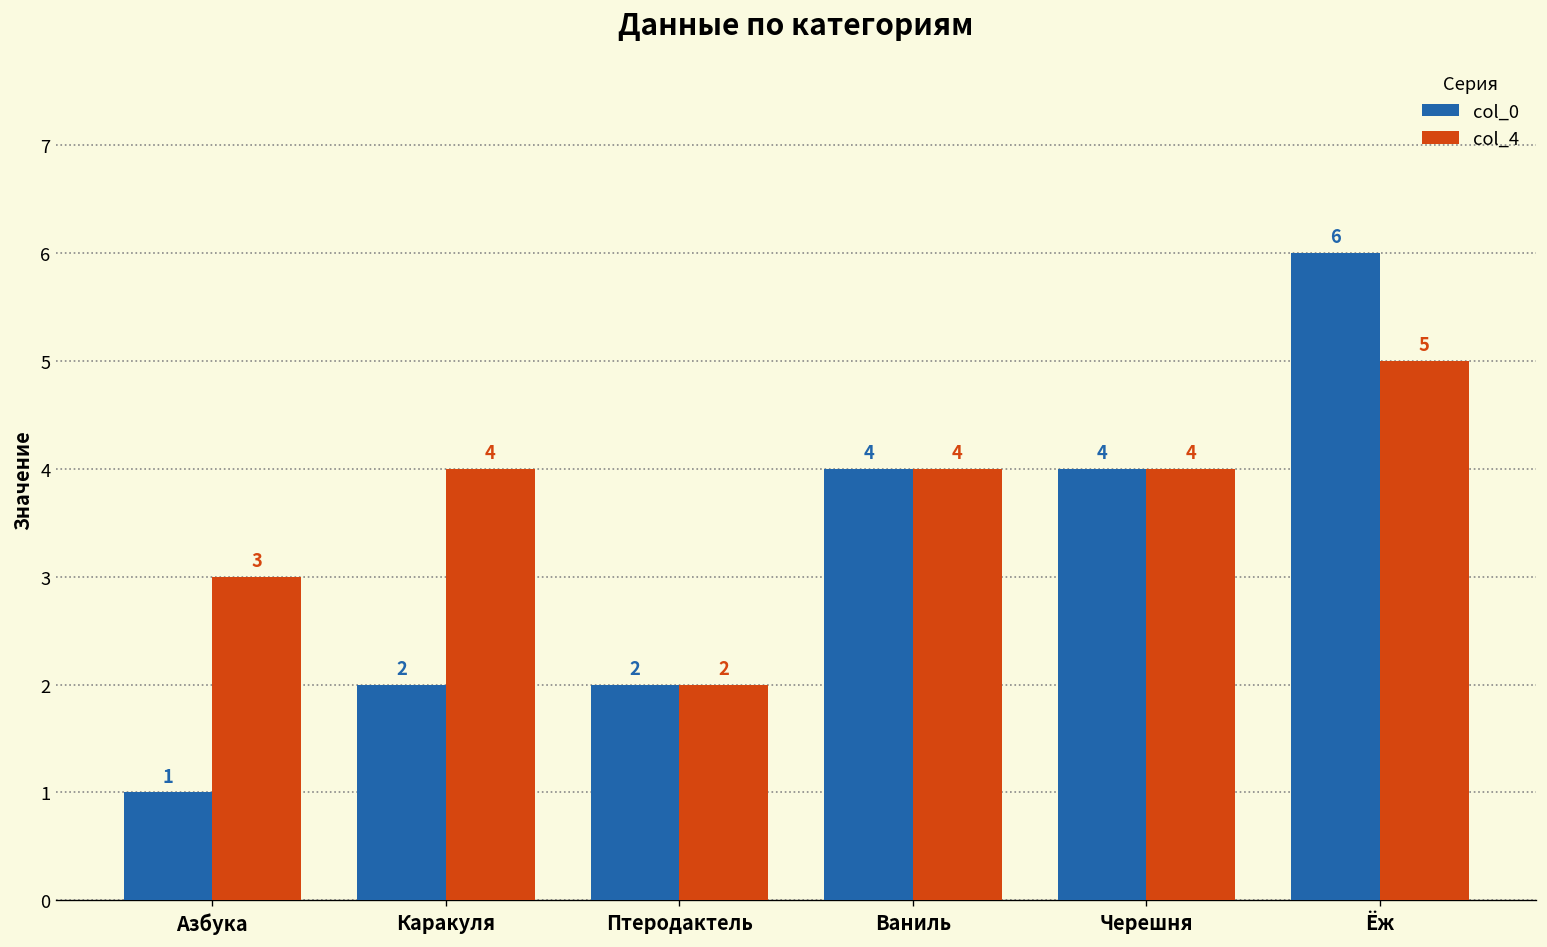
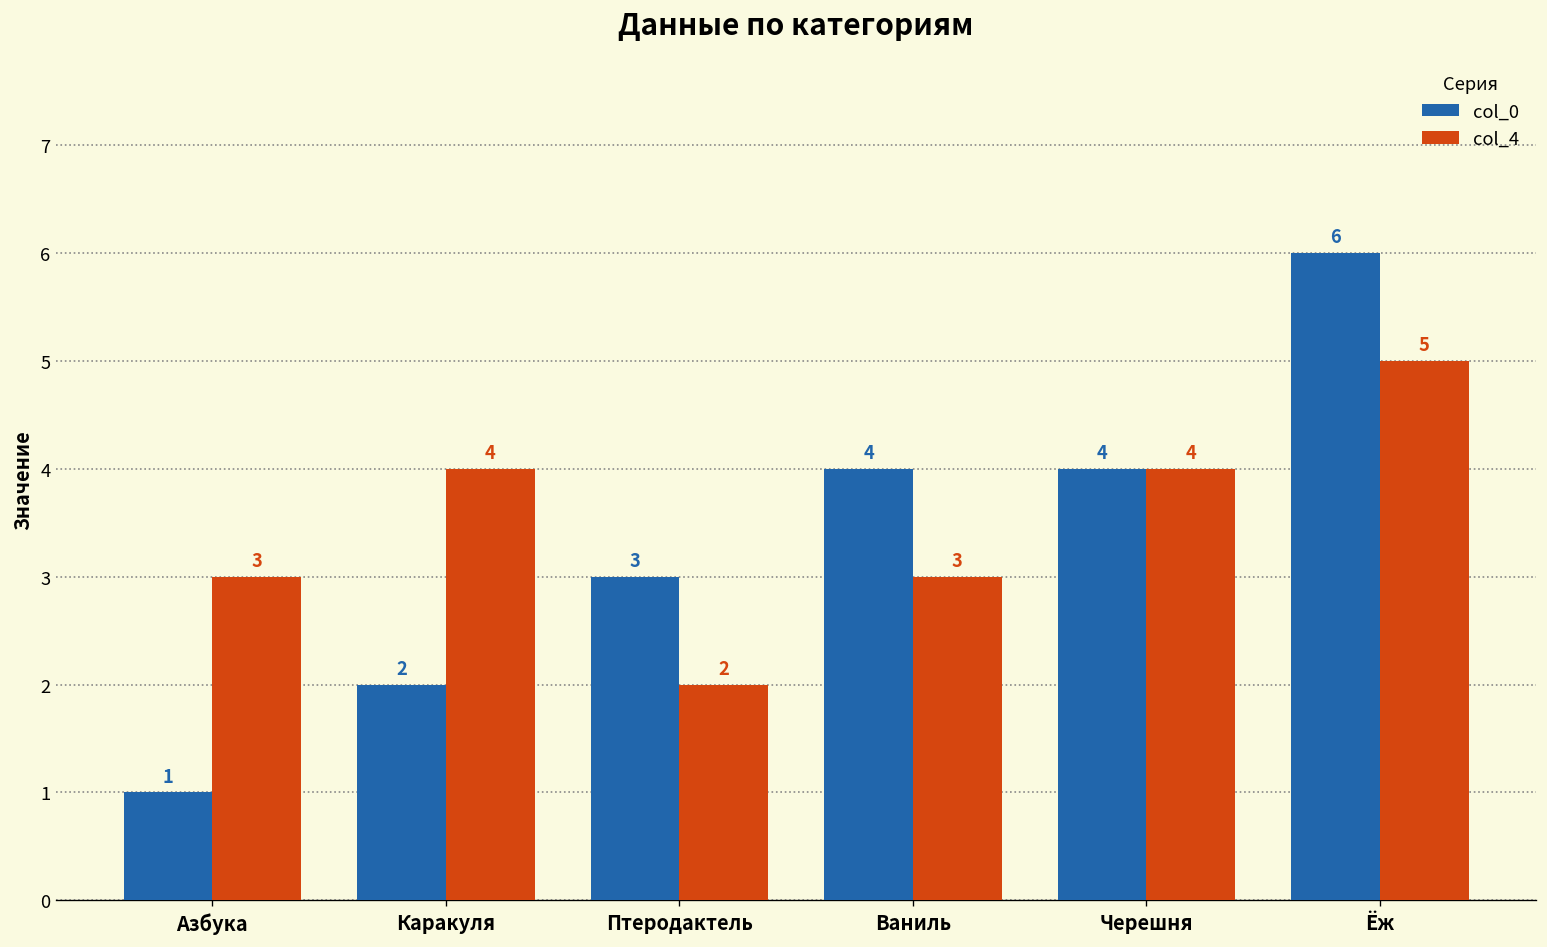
  {
    "col_0": {
      "Азбука": 1,
      "Каракуля": 2,
-     "Птеродактель": 2,
+     "Птеродактель": 3,
      "Ваниль": 4,
      "Черешня": 4,
      "Ёж": 6
    },
    "col_4": {
      "Азбука": 3,
      "Каракуля": 4,
      "Птеродактель": 2,
-     "Ваниль": 4,
+     "Ваниль": 3,
      "Черешня": 4,
      "Ёж": 5
    }
  }
